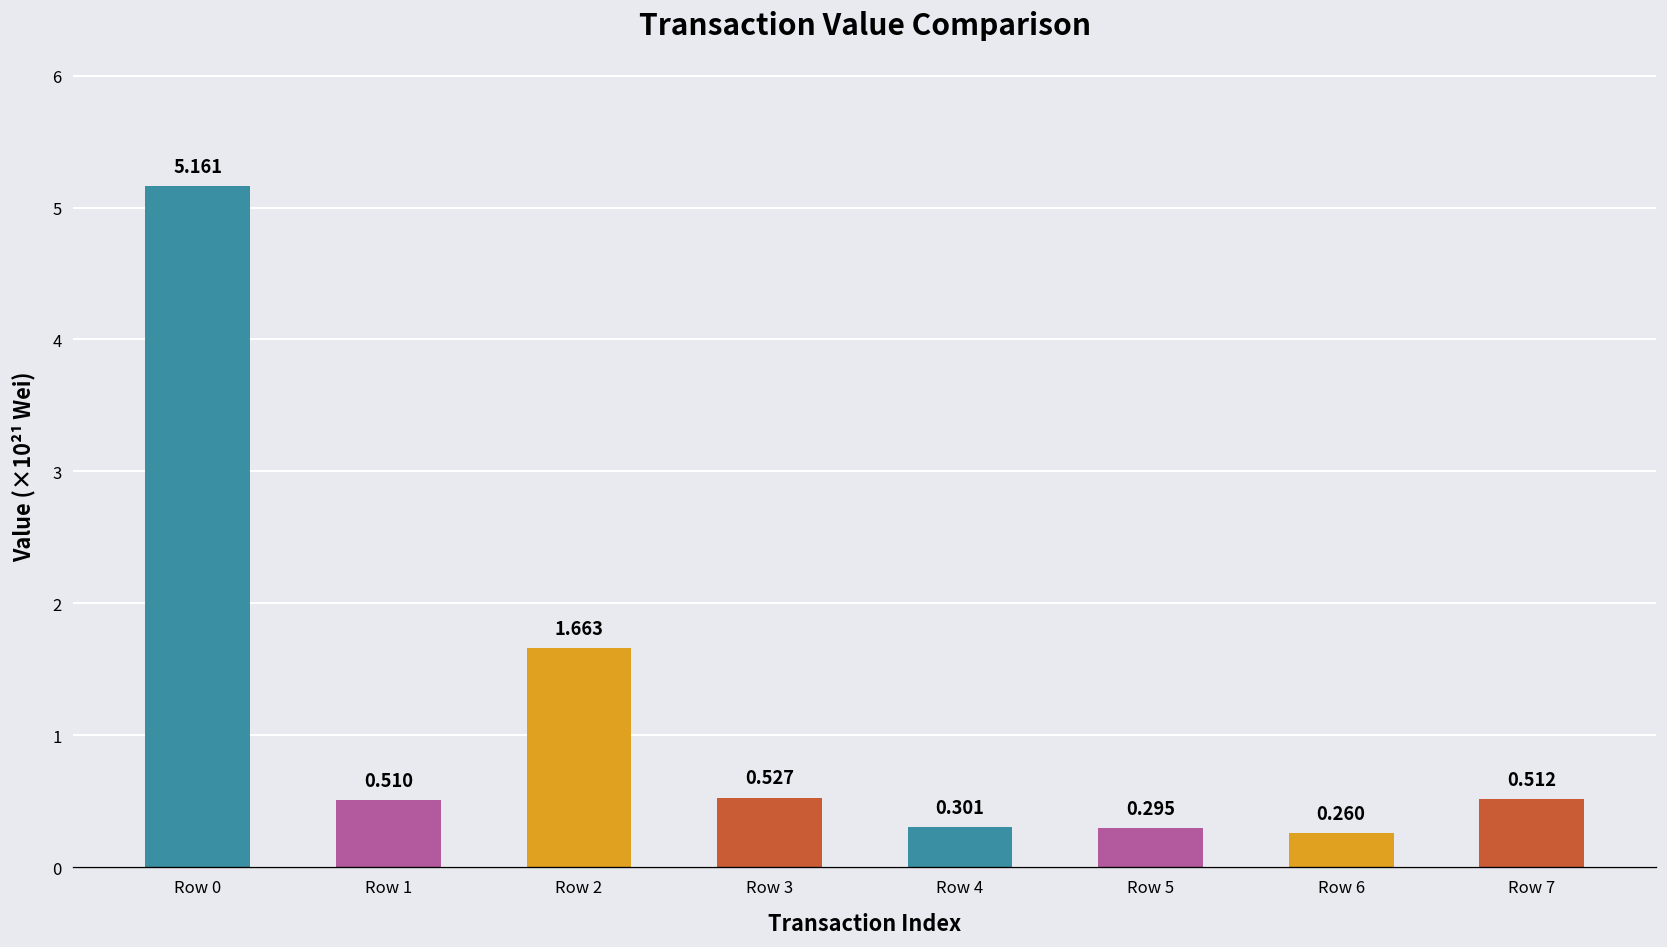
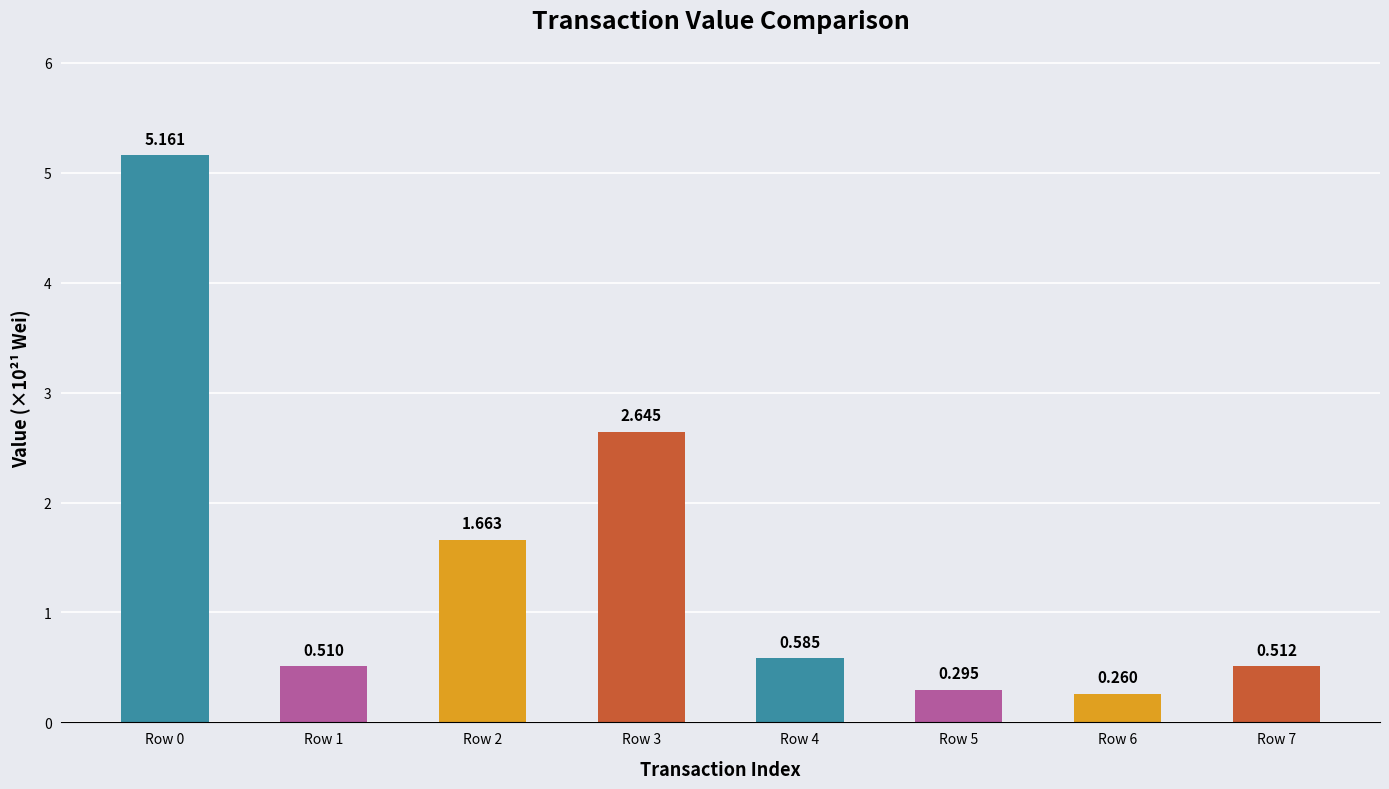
  {
    "Row 0": 5.161,
    "Row 1": 0.510,
    "Row 2": 1.663,
-   "Row 3": 0.527,
-   "Row 4": 0.301,
+   "Row 3": 2.645,
+   "Row 4": 0.585,
    "Row 5": 0.295,
    "Row 6": 0.260,
    "Row 7": 0.512
  }
